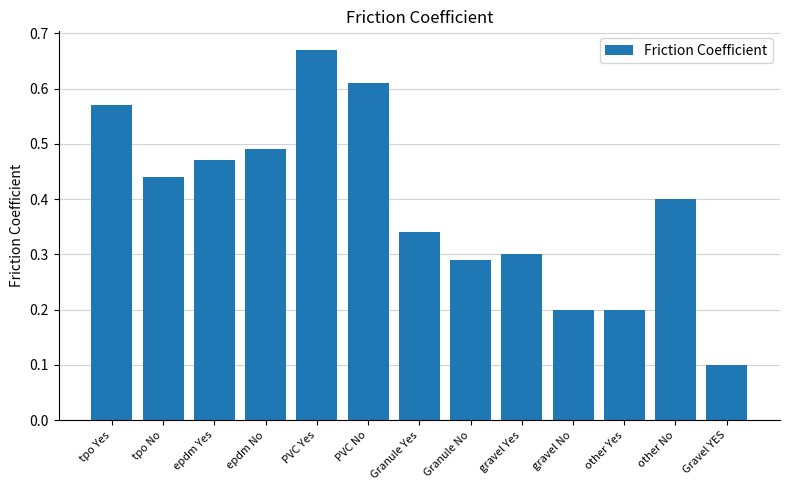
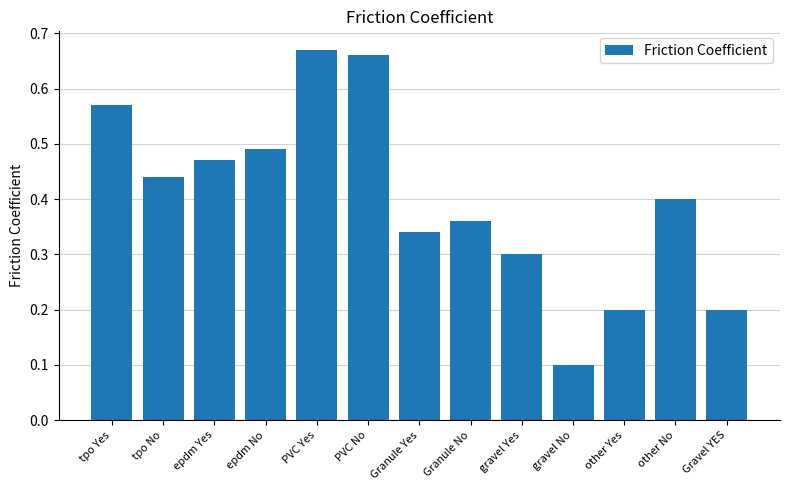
  {
    "tpo Yes": 0.57,
    "tpo No": 0.44,
    "epdm Yes": 0.47,
    "epdm No": 0.49,
    "PVC Yes": 0.67,
-   "PVC No": 0.61,
+   "PVC No": 0.66,
    "Granule Yes": 0.34,
-   "Granule No": 0.29,
+   "Granule No": 0.36,
    "gravel Yes": 0.30,
-   "gravel No": 0.2,
+   "gravel No": 0.1,
    "other Yes": 0.20,
    "other No": 0.40,
-   "Gravel YES": 0.1
+   "Gravel YES": 0.2
  }
